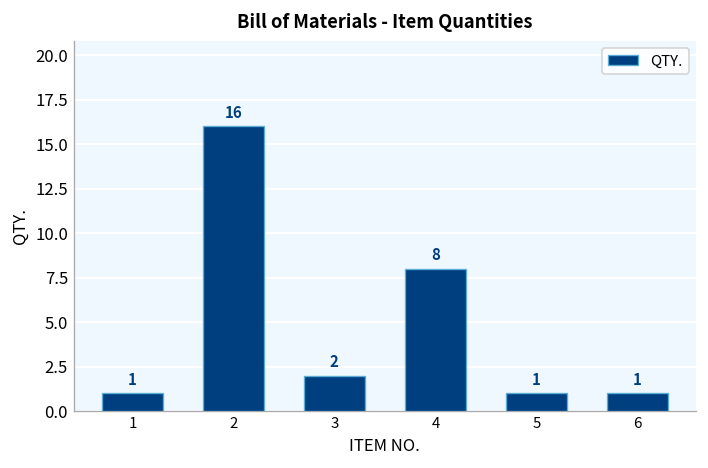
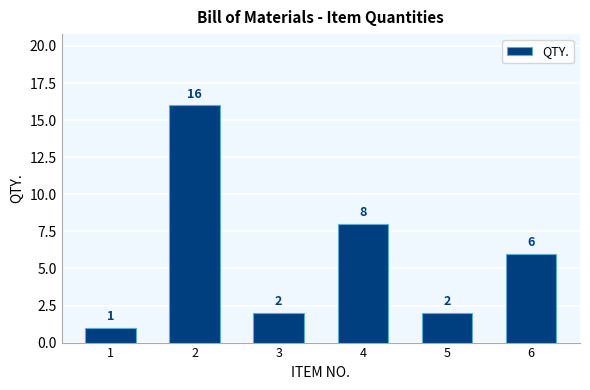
  {
    "1": 1,
    "2": 16,
    "3": 2,
    "4": 8,
-   "5": 1,
-   "6": 1
+   "5": 2,
+   "6": 6
  }
